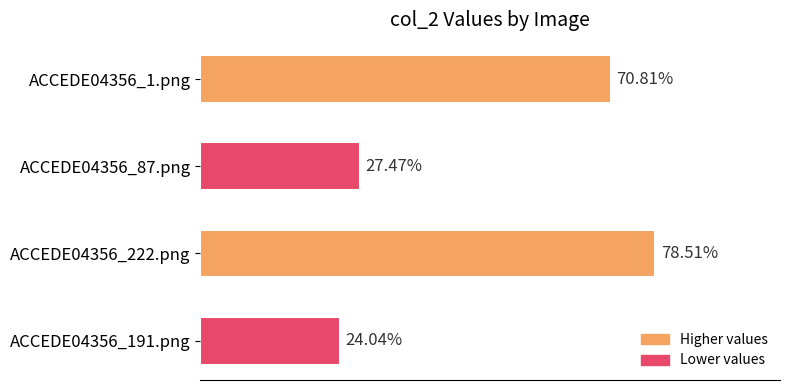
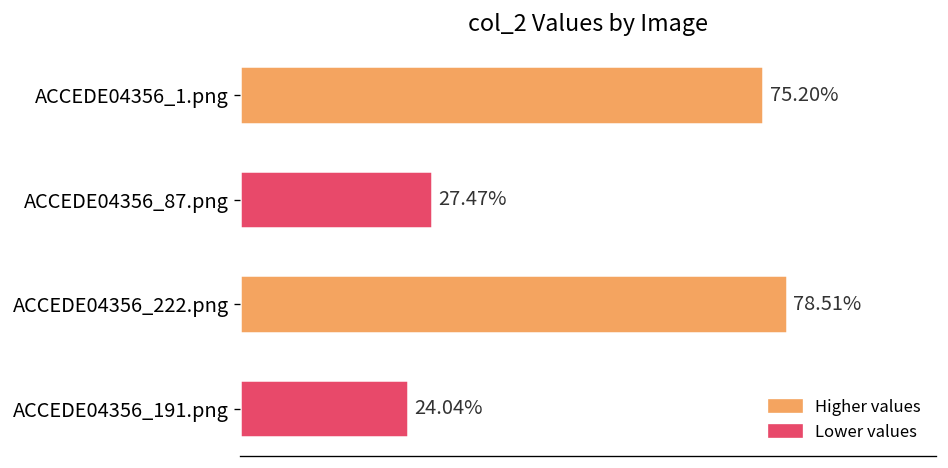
  {
-   "ACCEDE04356_1.png": "70.81%",
+   "ACCEDE04356_1.png": "75.20%",
    "ACCEDE04356_87.png": "27.47%",
    "ACCEDE04356_222.png": "78.51%",
    "ACCEDE04356_191.png": "24.04%"
  }
